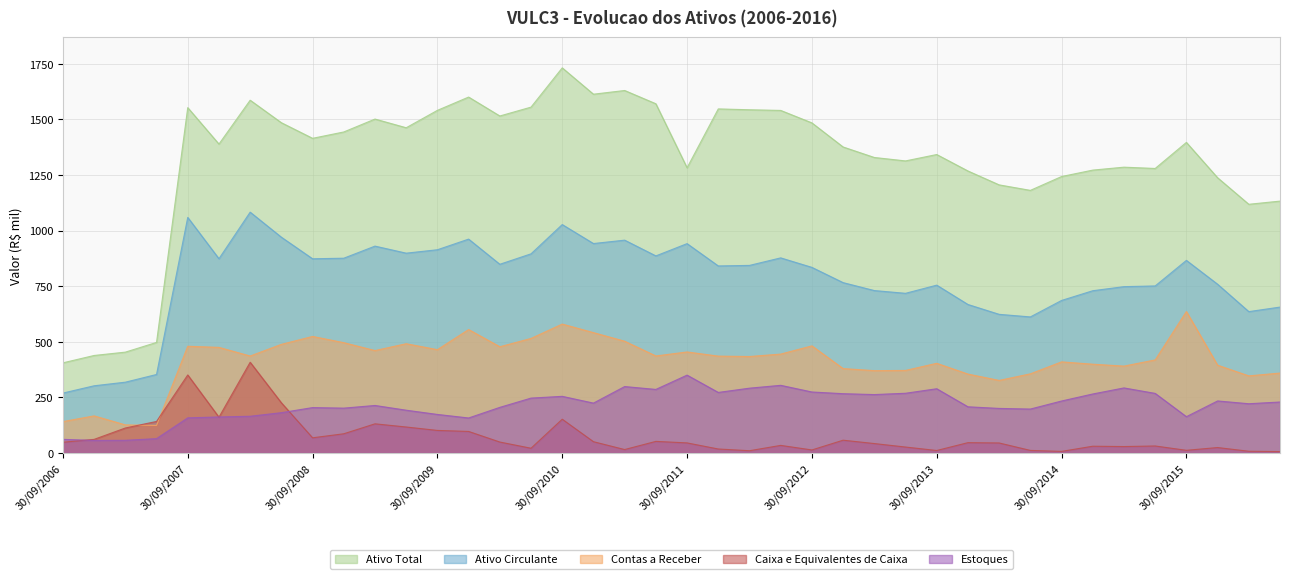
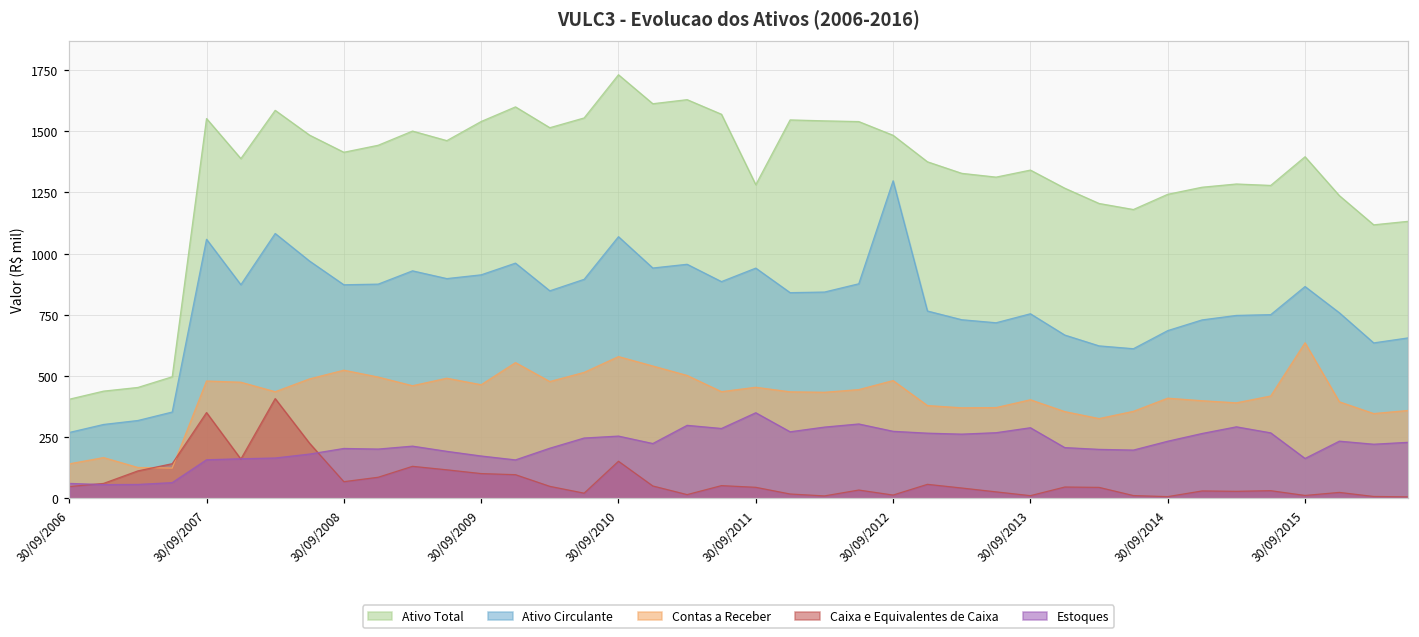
  {
    "Ativo Total": {
      "30/09/2006": 410,
      "30/09/2007": 1550,
      "30/09/2008": 1410,
      "30/09/2009": 1540,
      "30/09/2010": 1730,
      "30/09/2011": 1280,
      "30/09/2012": 1480,
      "30/09/2013": 1340,
      "30/09/2014": 1240,
      "30/09/2015": 1400
    },
    "Ativo Circulante": {
      "30/09/2006": 270,
      "30/09/2007": 1060,
      "30/09/2008": 870,
      "30/09/2009": 910,
-     "30/09/2010": 1030,
+     "30/09/2010": 1070,
      "30/09/2011": 940,
-     "30/09/2012": 830,
+     "30/09/2012": 1300,
      "30/09/2013": 750,
      "30/09/2014": 690,
      "30/09/2015": 870
    },
    "Contas a Receber": {
      "30/09/2006": 140,
      "30/09/2007": 480,
      "30/09/2008": 520,
      "30/09/2009": 460,
      "30/09/2010": 580,
      "30/09/2011": 450,
      "30/09/2012": 480,
      "30/09/2013": 400,
      "30/09/2014": 410,
      "30/09/2015": 640
    },
    "Caixa e Equivalentes de Caixa": {
      "30/09/2006": 50,
      "30/09/2007": 350,
      "30/09/2008": 70,
      "30/09/2009": 100,
      "30/09/2010": 150,
      "30/09/2011": 50,
      "30/09/2012": 10,
      "30/09/2013": 10,
      "30/09/2014": 10,
      "30/09/2015": 10
    },
    "Estoques": {
      "30/09/2006": 60,
      "30/09/2007": 160,
      "30/09/2008": 200,
      "30/09/2009": 170,
      "30/09/2010": 250,
      "30/09/2011": 350,
      "30/09/2012": 270,
      "30/09/2013": 290,
      "30/09/2014": 230,
      "30/09/2015": 160
    }
  }
